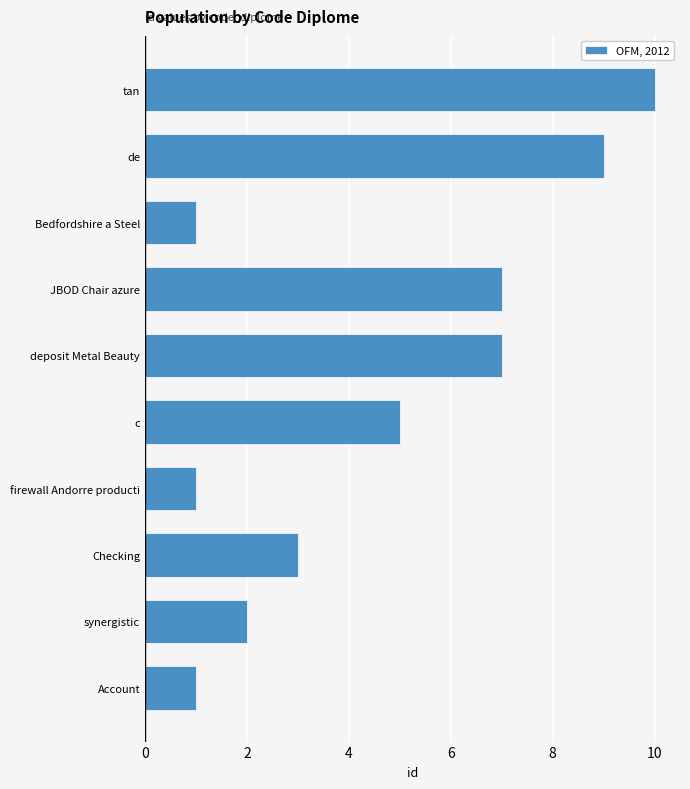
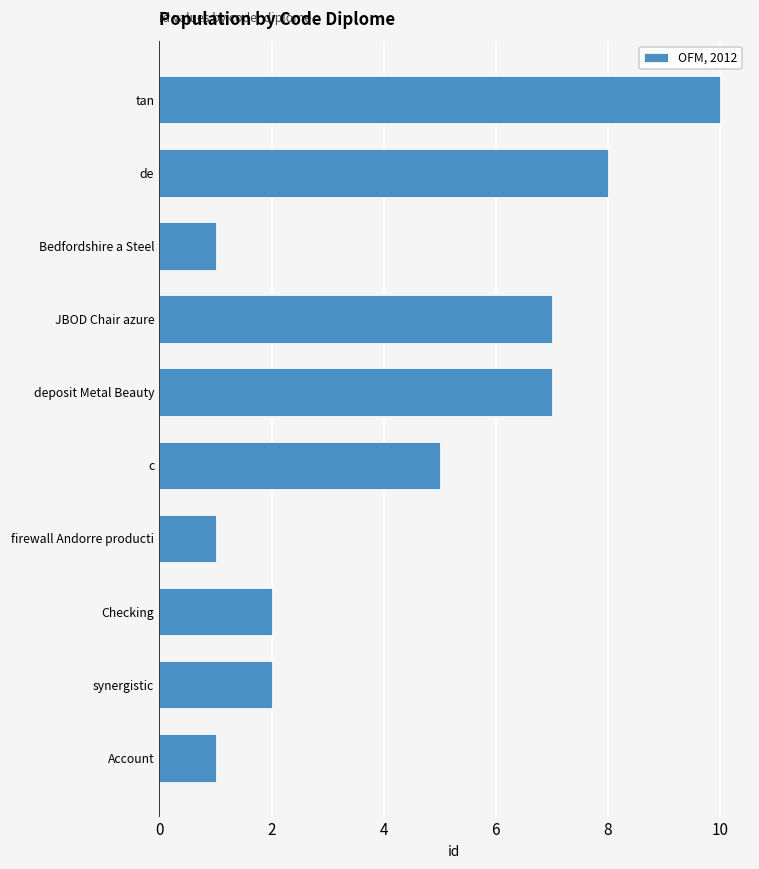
  {
    "tan": 10,
-   "de": 9,
+   "de": 8,
    "Bedfordshire a Steel": 1,
    "JBOD Chair azure": 7,
    "deposit Metal Beauty": 7,
    "c": 5,
    "firewall Andorre producti": 1,
-   "Checking": 3,
+   "Checking": 2,
    "synergistic": 2,
    "Account": 1
  }
